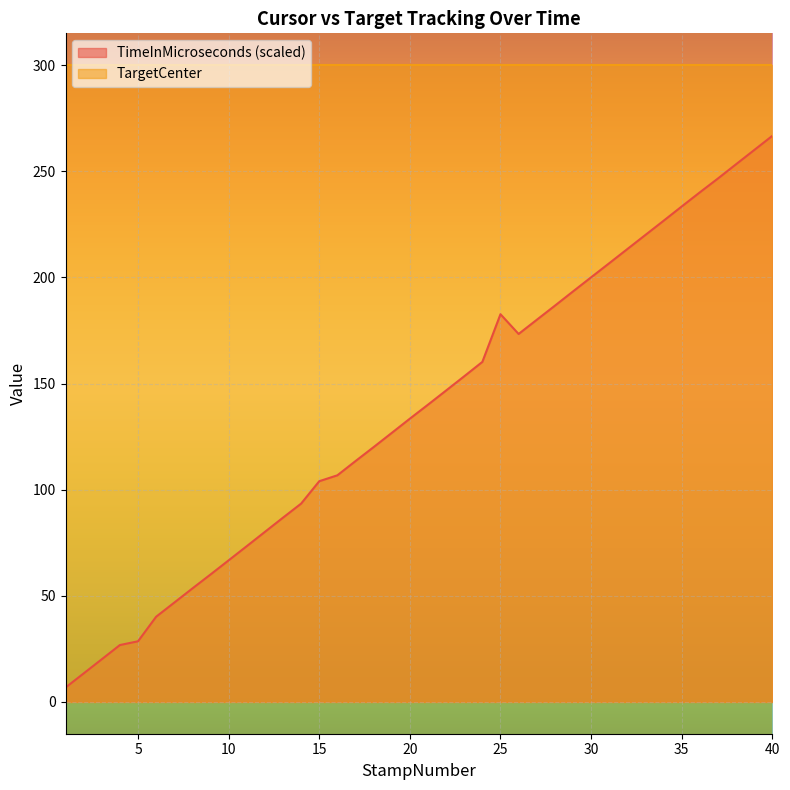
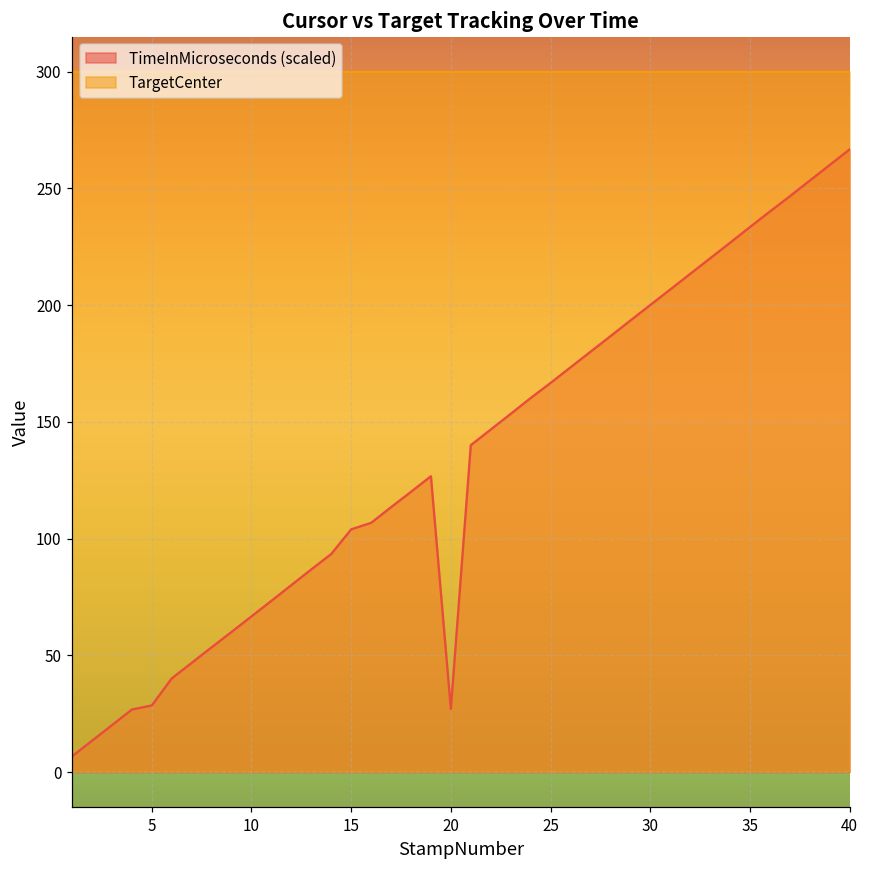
  {
    "TimeInMicroseconds (scaled)": {
      "5": 29,
      "10": 67,
      "15": 104,
-     "20": 133,
-     "25": 183,
+     "20": 27,
+     "25": 167,
      "30": 200,
      "35": 233,
      "40": 267
    },
    "TargetCenter": {
      "15": 300,
      "20": 300,
      "25": 300,
      "30": 300,
      "35": 300,
      "40": 300
    }
  }
